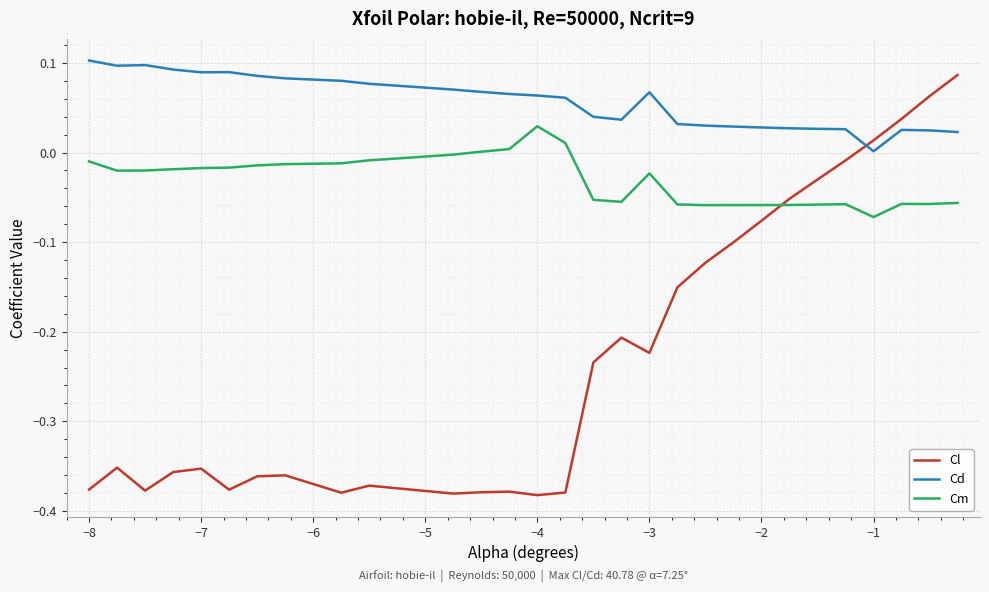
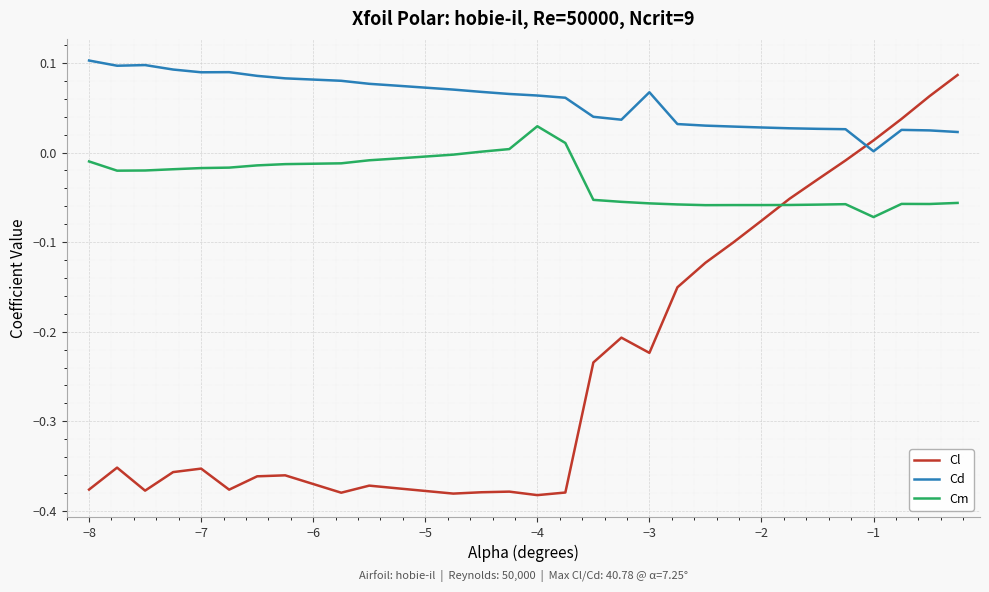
  {
    "Cl": {
      "−8": -0.38,
      "−7": -0.35,
      "−4": -0.38,
      "−3": -0.22,
      "−2": -0.08,
      "−1": 0.01
    },
    "Cd": {
      "−8": 0.10,
      "−7": 0.09,
      "−4": 0.06,
      "−3": 0.07,
      "−2": 0.03,
      "−1": 0.00
    },
    "Cm": {
      "−8": -0.01,
      "−7": -0.02,
      "−4": 0.03,
-     "−3": -0.02,
+     "−3": -0.06,
      "−2": -0.06,
      "−1": -0.07
    }
  }
